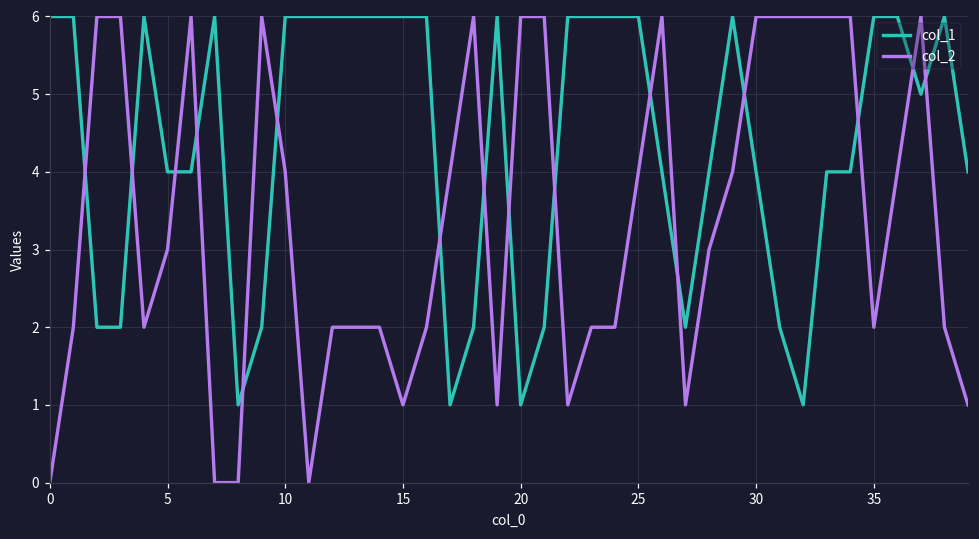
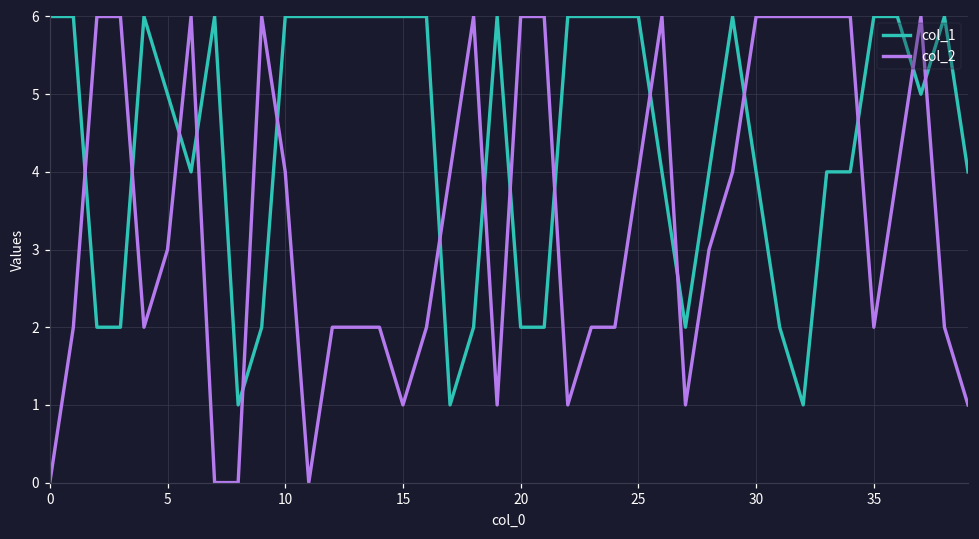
  {
    "col_1": {
      "0": 6,
-     "5": 4,
+     "5": 5,
      "10": 6,
      "15": 6,
-     "20": 1,
+     "20": 2,
      "25": 6,
      "30": 4,
      "35": 6
    },
    "col_2": {
      "0": 0,
      "5": 3,
      "10": 4,
      "15": 1,
      "20": 6,
      "25": 4,
      "30": 6,
      "35": 2
    }
  }
